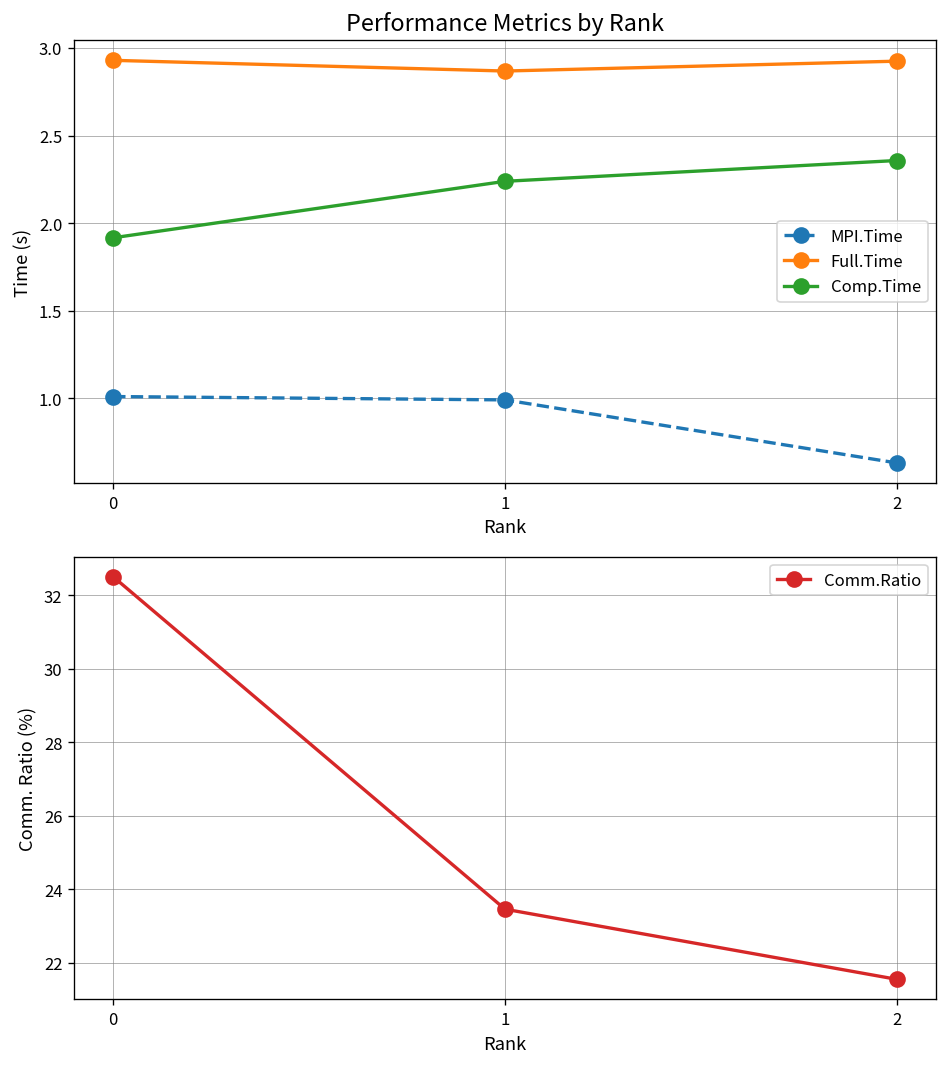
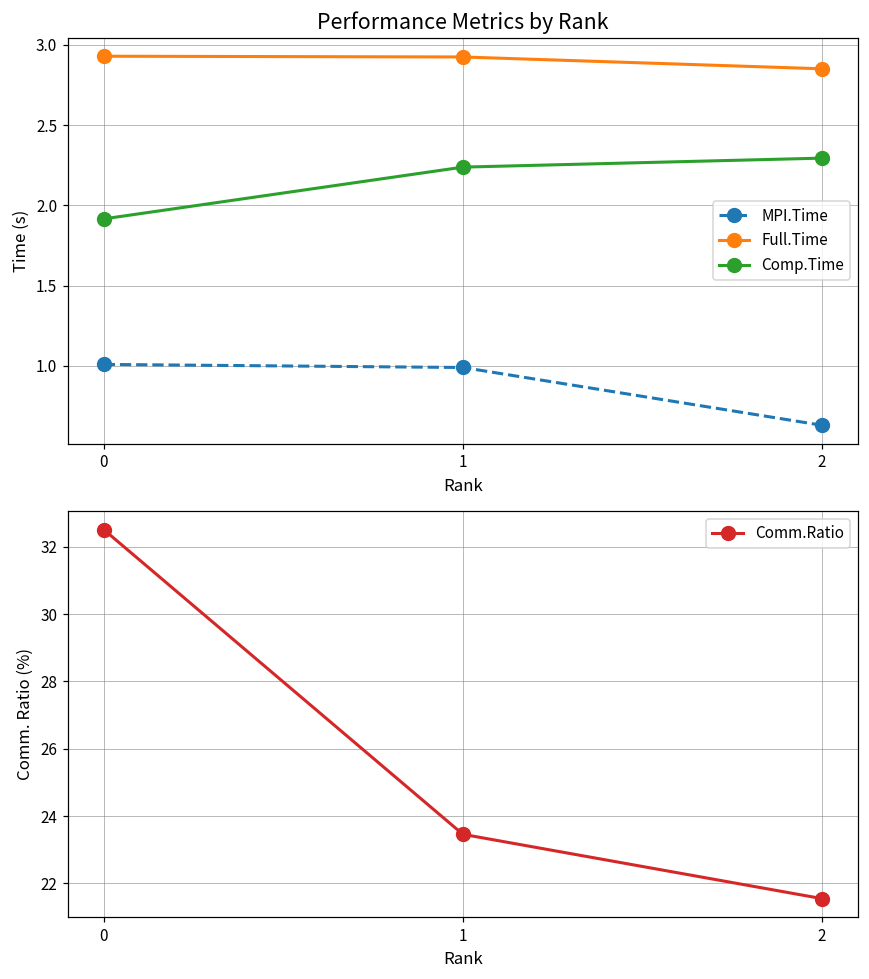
  {
    "Performance Metrics by Rank": {
      "MPI.Time": {
        "0": 1.01,
        "1": 0.99,
        "2": 0.63
      },
      "Full.Time": {
        "0": 2.93,
-       "1": 2.87,
-       "2": 2.92
+       "1": 2.92,
+       "2": 2.85
      },
      "Comp.Time": {
        "0": 1.92,
        "1": 2.24,
-       "2": 2.36
+       "2": 2.29
      }
    }
  }
